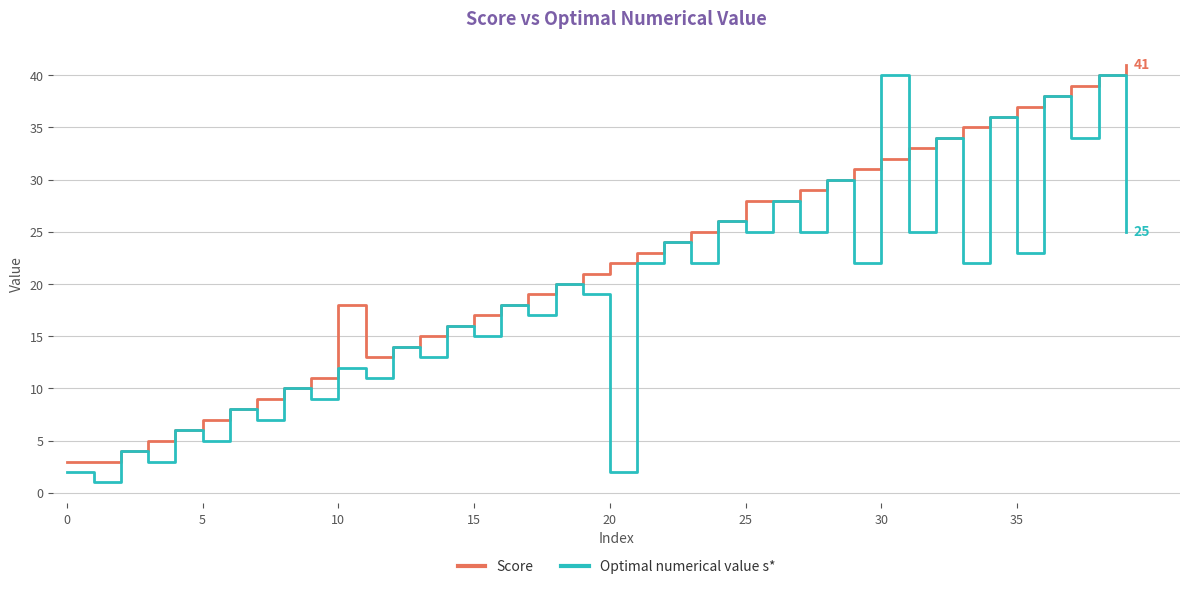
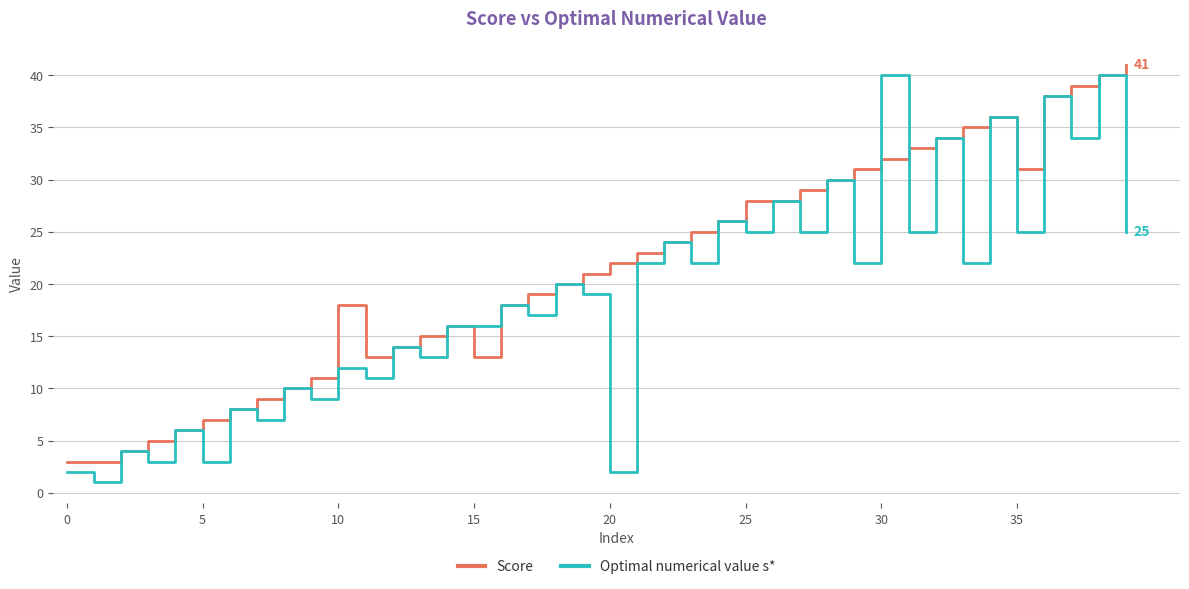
  {
    "Score": {
      "0": 3,
      "5": 7,
      "10": 18,
-     "15": 17,
+     "15": 13,
      "20": 22,
      "25": 28,
      "30": 32,
-     "35": 37
+     "35": 31
    },
    "Optimal numerical value s*": {
      "0": 2,
-     "5": 5,
+     "5": 3,
      "10": 12,
-     "15": 15,
+     "15": 16,
      "20": 2,
      "25": 25,
      "30": 40,
-     "35": 23
+     "35": 25
    }
  }
